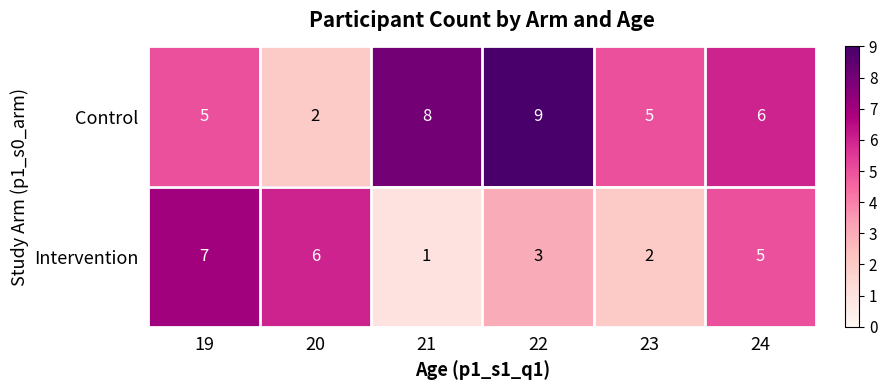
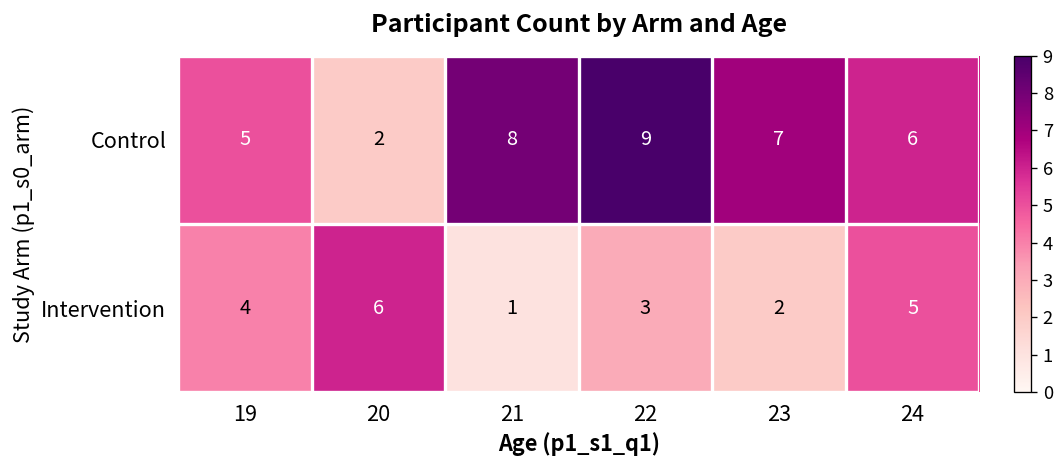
  {
    "Control": {
      "19": 5,
      "20": 2,
      "21": 8,
      "22": 9,
-     "23": 5,
+     "23": 7,
      "24": 6
    },
    "Intervention": {
-     "19": 7,
+     "19": 4,
      "20": 6,
      "21": 1,
      "22": 3,
      "23": 2,
      "24": 5
    }
  }
